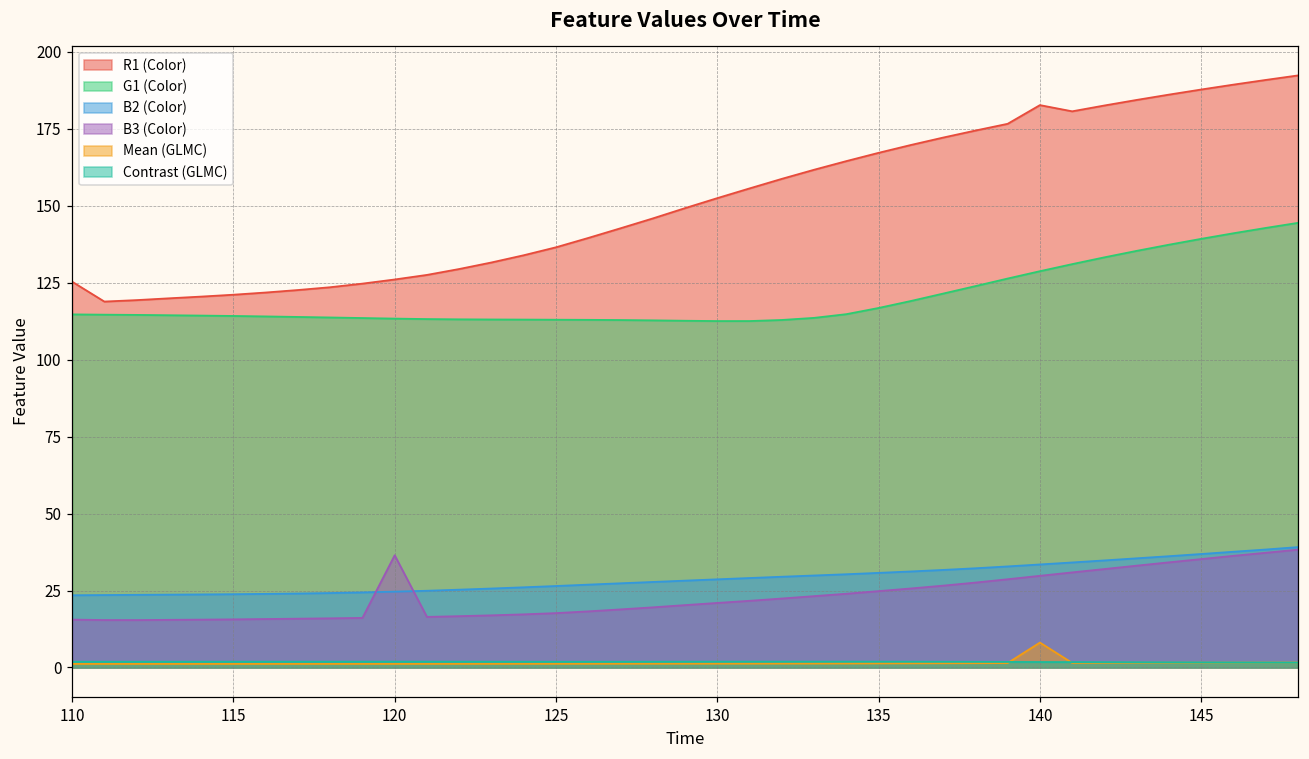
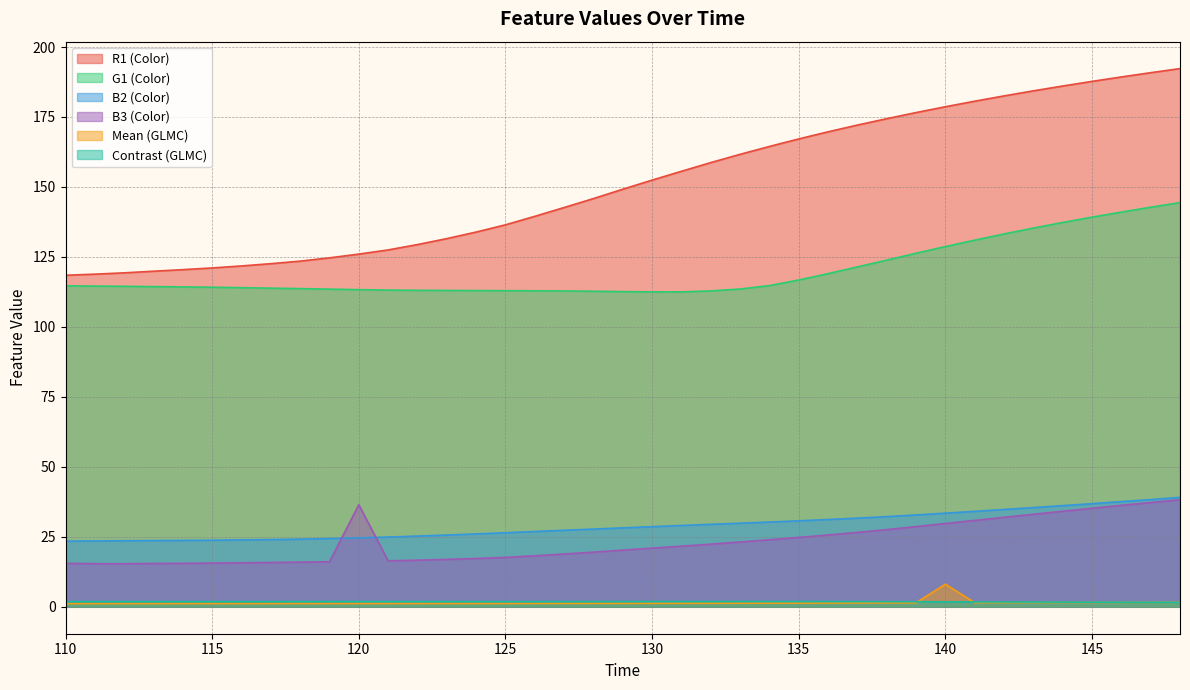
  {
    "R1 (Color)": {
-     "110": 125,
+     "110": 118,
      "115": 121,
      "120": 126,
      "125": 136,
      "130": 152,
      "135": 167,
-     "140": 183,
+     "140": 179,
      "145": 188
    },
    "B3 (Color)": {
      "110": 16,
      "115": 16,
      "120": 36,
      "125": 18,
      "130": 21,
      "135": 25,
      "140": 30,
      "145": 35
    },
    "Mean (GLMC)": {
      "140": 8
    }
  }
